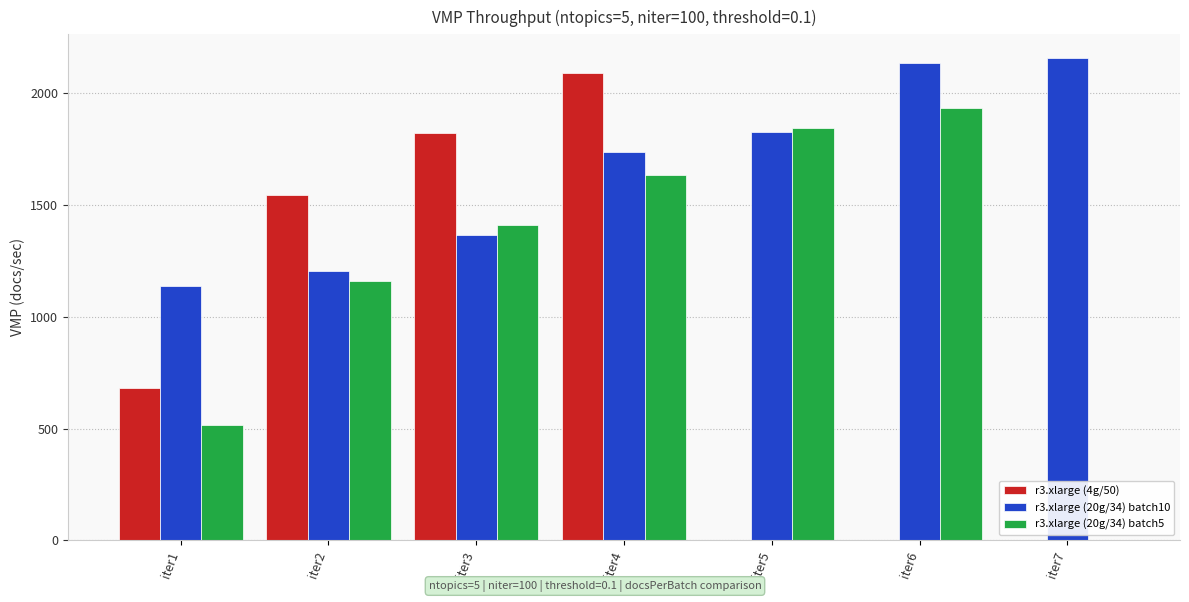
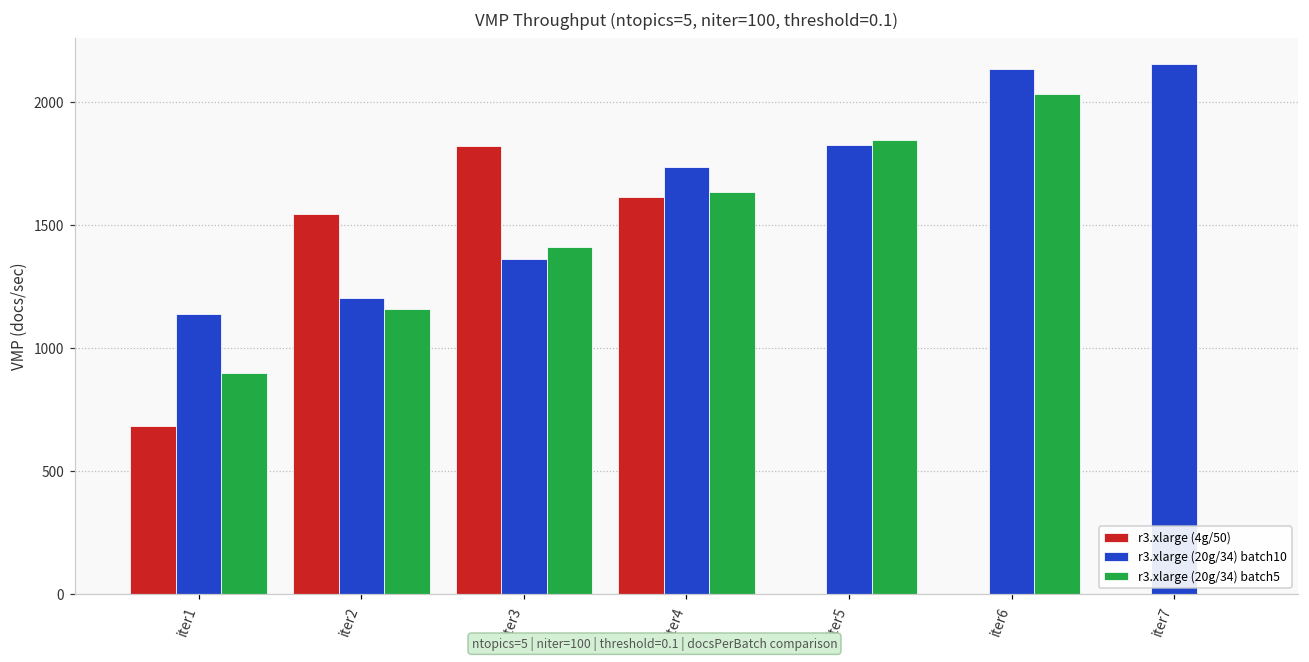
  {
    "r3.xlarge (4g/50)": {
      "iter1": 680,
      "iter2": 1550,
      "iter3": 1820,
-     "iter4": 2090,
+     "iter4": 1610,
      "iter5": 0,
      "iter6": 0,
      "iter7": 0
    },
    "r3.xlarge (20g/34) batch10": {
      "iter1": 1140,
      "iter2": 1200,
      "iter3": 1360,
      "iter4": 1740,
      "iter5": 1830,
      "iter6": 2130,
      "iter7": 2160
    },
    "r3.xlarge (20g/34) batch5": {
-     "iter1": 510,
+     "iter1": 900,
      "iter2": 1160,
      "iter3": 1410,
      "iter4": 1640,
      "iter5": 1850,
-     "iter6": 1930,
+     "iter6": 2030,
      "iter7": 0
    }
  }
